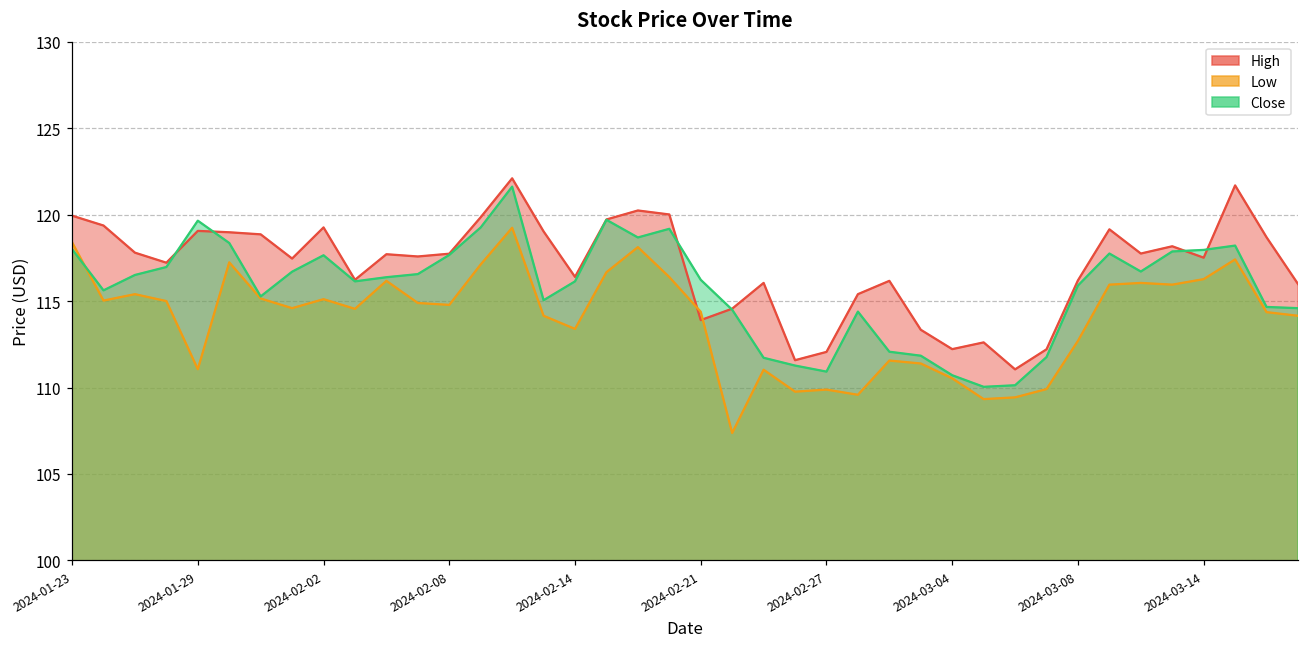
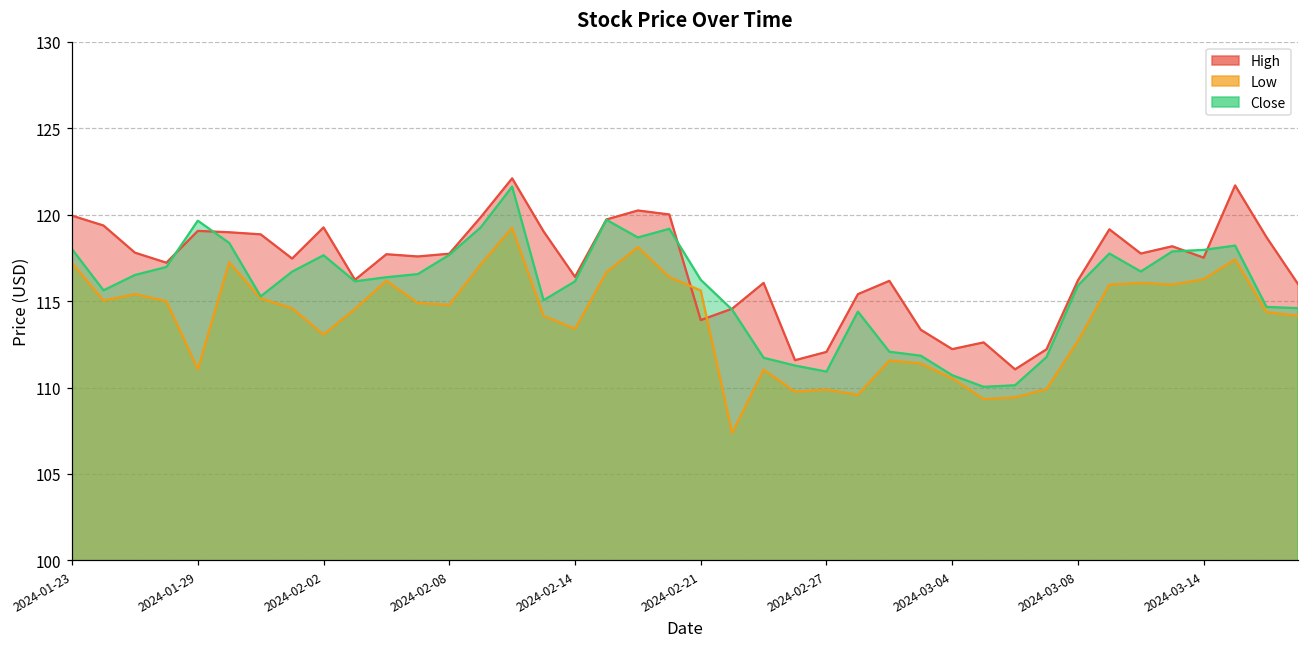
  {
    "High": {
      "2024-01-23": 119.9,
      "2024-01-29": 119.1,
      "2024-02-02": 119.3,
      "2024-02-14": 116.4,
      "2024-02-21": 113.9,
      "2024-02-27": 112.1,
      "2024-03-04": 112.2,
      "2024-03-08": 116.2,
      "2024-03-14": 117.5
    },
    "Low": {
-     "2024-01-23": 118.4,
+     "2024-01-23": 117.2,
      "2024-01-29": 111.1,
-     "2024-02-02": 115.1,
+     "2024-02-02": 113.1,
      "2024-02-08": 114.8,
      "2024-02-14": 113.4,
-     "2024-02-21": 114.4,
+     "2024-02-21": 115.6,
      "2024-02-27": 109.9,
      "2024-03-04": 110.5,
      "2024-03-08": 112.7,
      "2024-03-14": 116.3
    },
    "Close": {
      "2024-01-23": 118.0,
      "2024-01-29": 119.7,
      "2024-02-02": 117.7,
      "2024-02-14": 116.1,
      "2024-02-21": 116.2,
      "2024-02-27": 110.9,
      "2024-03-04": 110.7,
      "2024-03-08": 115.9,
      "2024-03-14": 118.0
    }
  }
